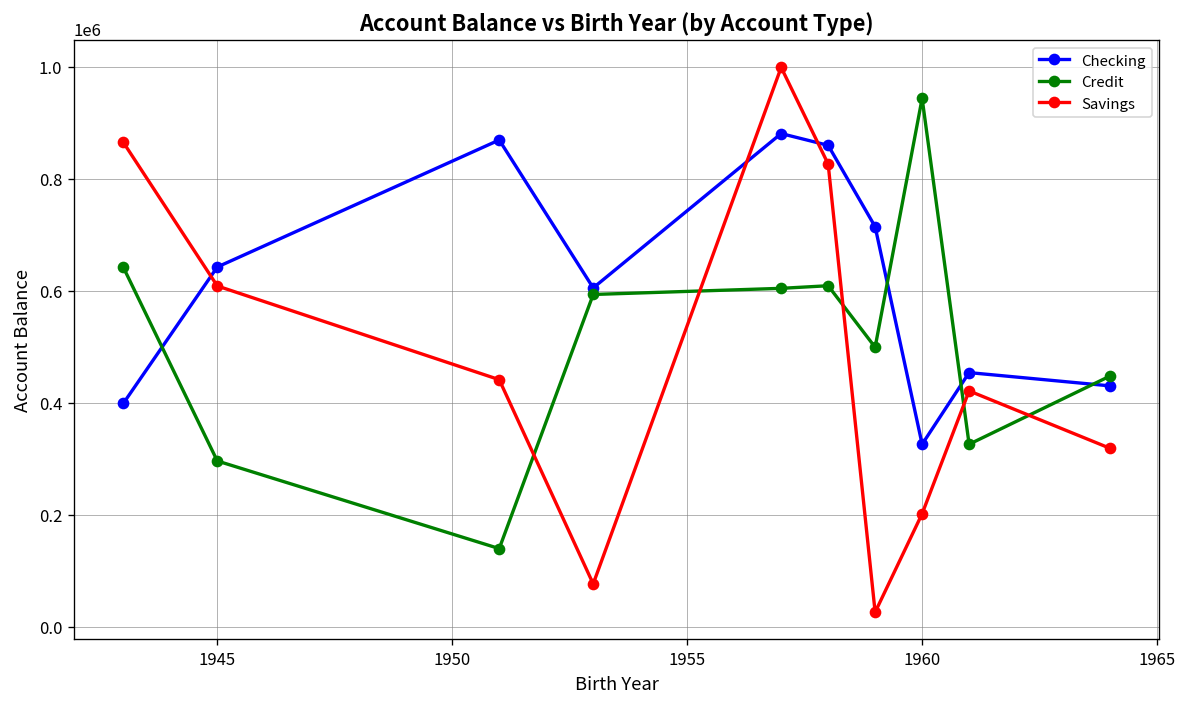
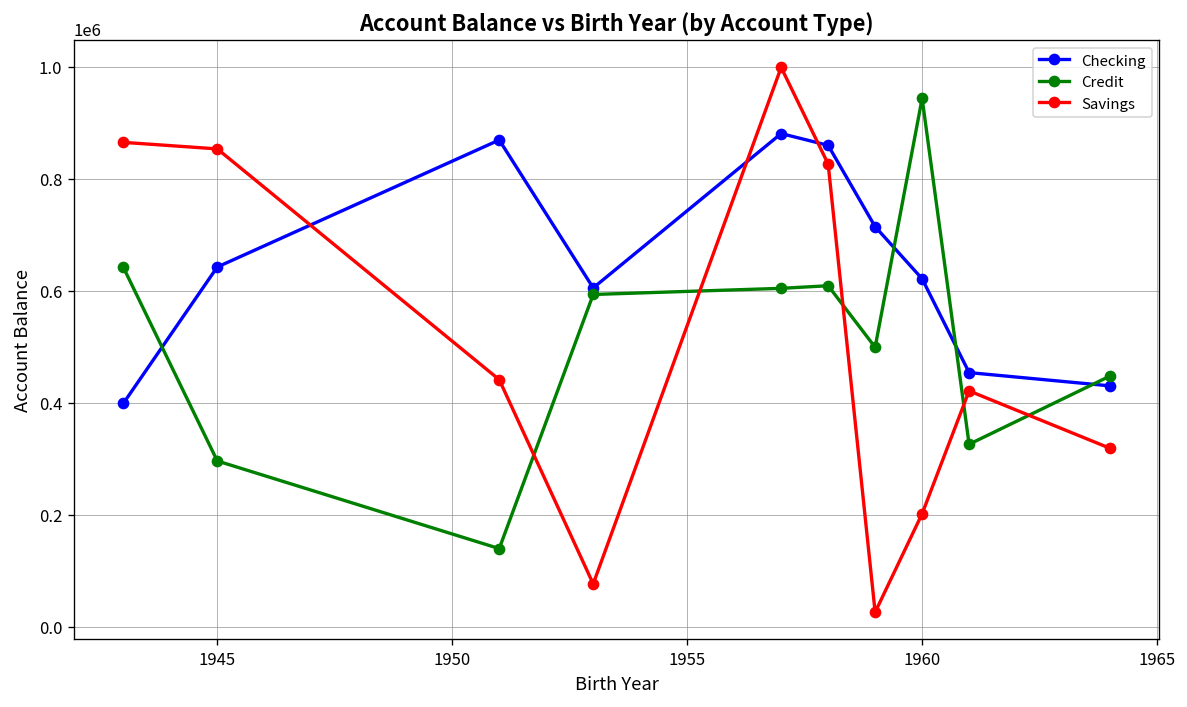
  {
    "Checking": {
      "1945": 640000,
-     "1960": 330000
+     "1960": 620000
    },
    "Credit": {
      "1945": 300000,
      "1960": 940000
    },
    "Savings": {
-     "1945": 610000,
+     "1945": 850000,
      "1960": 200000
    }
  }
